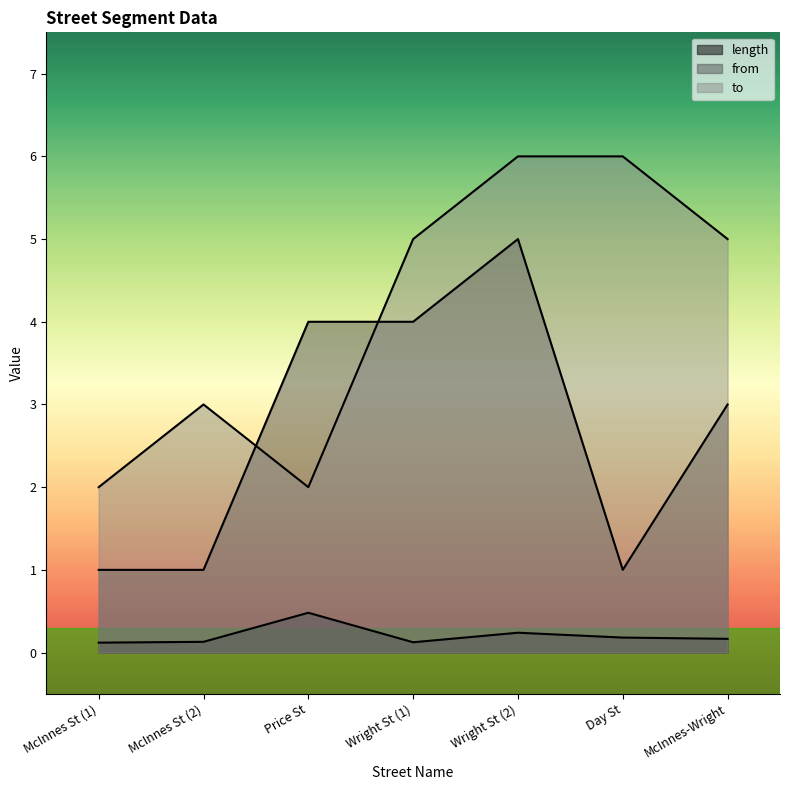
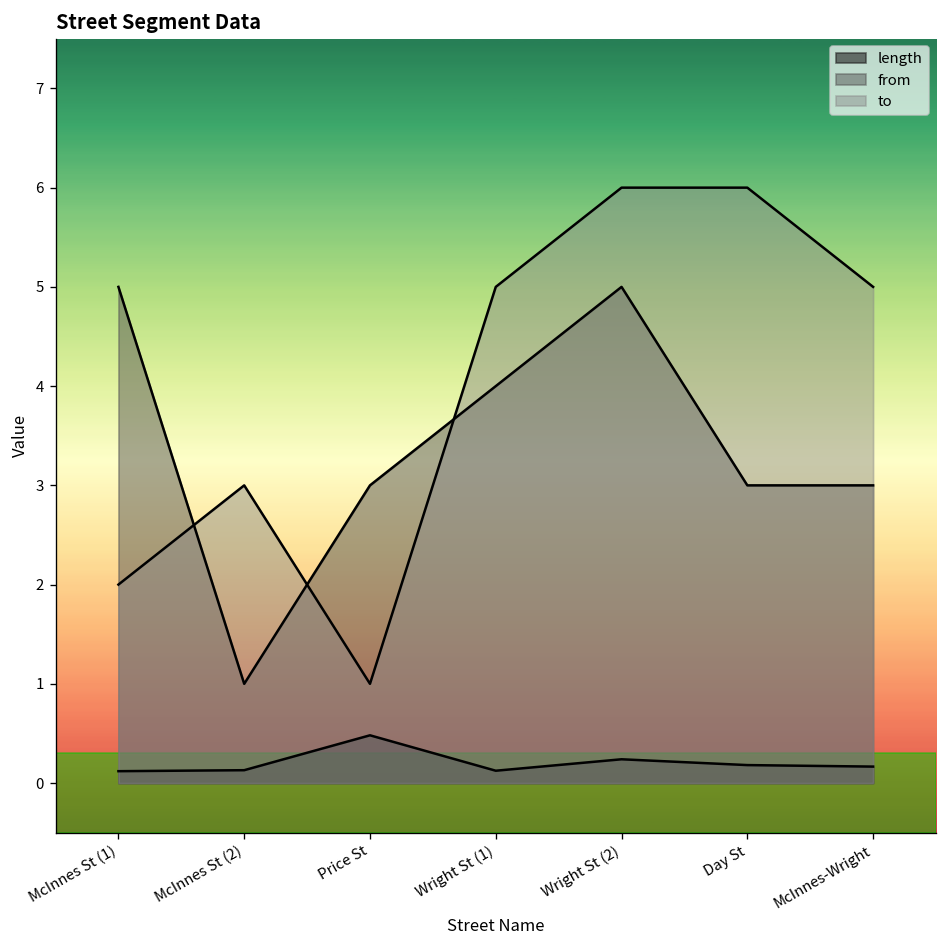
  {
    "length": {
      "Price St": 0.5
    },
    "from": {
-     "McInnes St (1)": 1,
+     "McInnes St (1)": 5,
      "McInnes St (2)": 1,
-     "Price St": 4,
+     "Price St": 3,
      "Wright St (1)": 4,
      "Wright St (2)": 5,
-     "Day St": 1,
+     "Day St": 3,
      "McInnes-Wright": 3
    },
    "to": {
      "McInnes St (1)": 2,
      "McInnes St (2)": 3,
-     "Price St": 2,
+     "Price St": 1,
      "Wright St (1)": 5,
      "Wright St (2)": 6,
      "Day St": 6,
      "McInnes-Wright": 5
    }
  }
